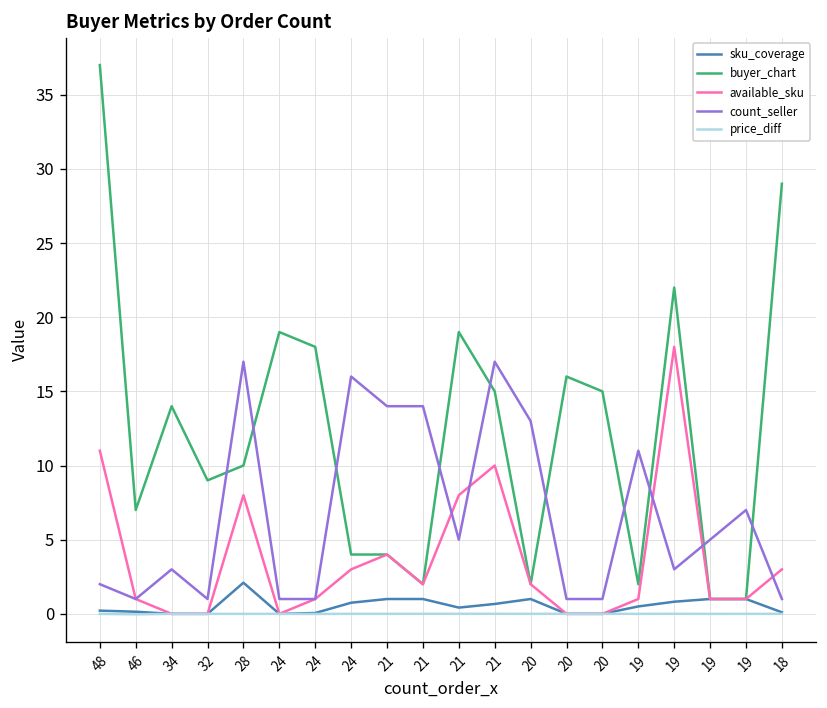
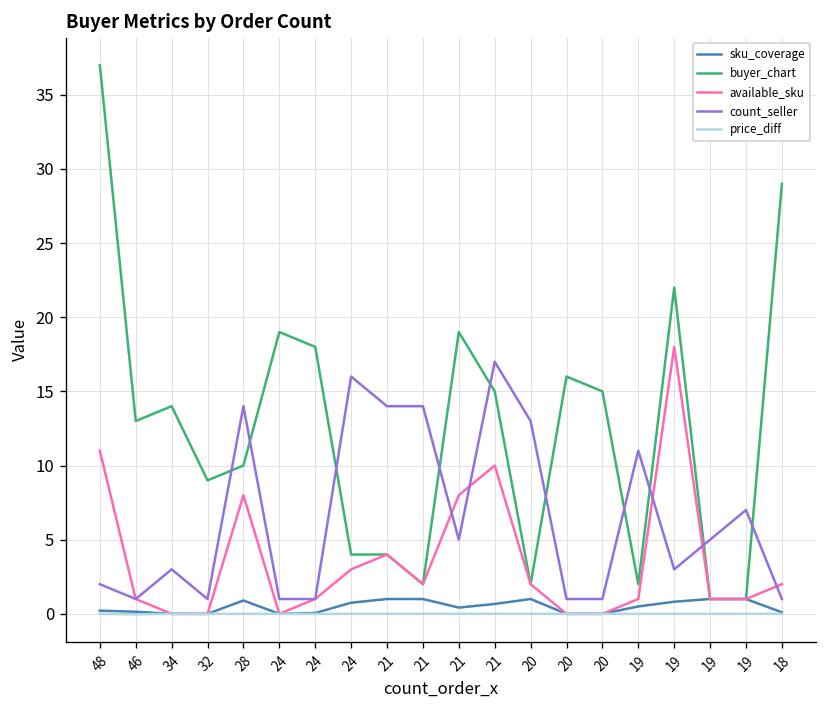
  {
    "sku_coverage": {
      "48": 0.2,
-     "28": 2.1
+     "28": 0.9
    },
    "buyer_chart": {
      "48": 37,
-     "46": 7,
+     "46": 13,
      "34": 14,
      "32": 9,
      "28": 10,
      "18": 29
    },
    "available_sku": {
      "48": 11,
      "28": 8,
-     "18": 3
+     "18": 2
    },
    "count_seller": {
      "48": 2,
      "34": 3,
      "32": 1,
-     "28": 17,
+     "28": 14,
      "18": 1
    },
    "price_diff": {
      "48": 0.0,
      "28": 0.0
    }
  }
